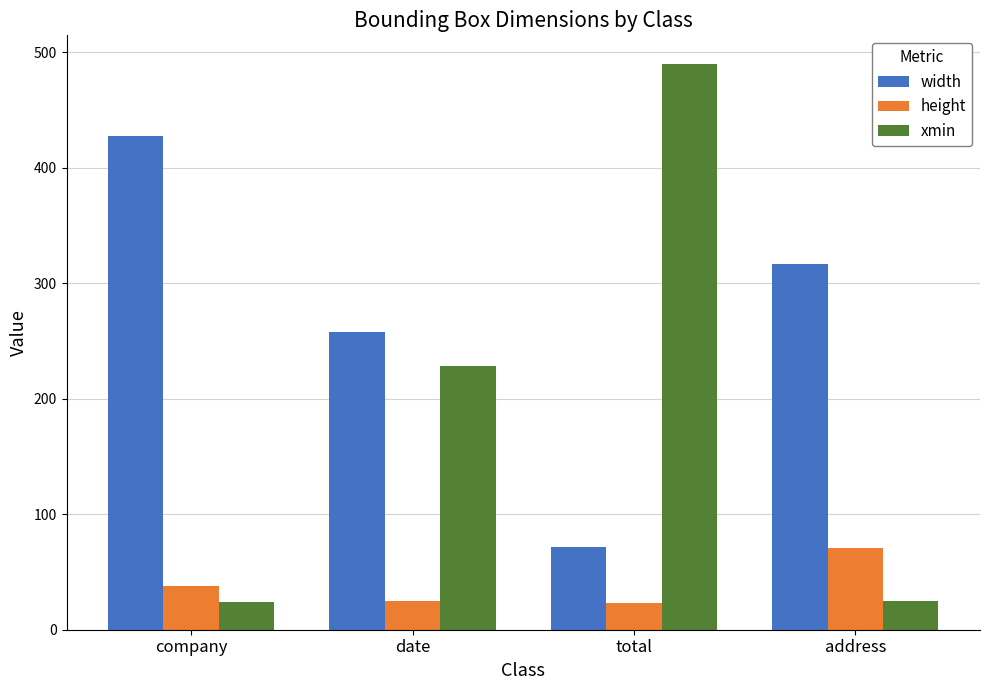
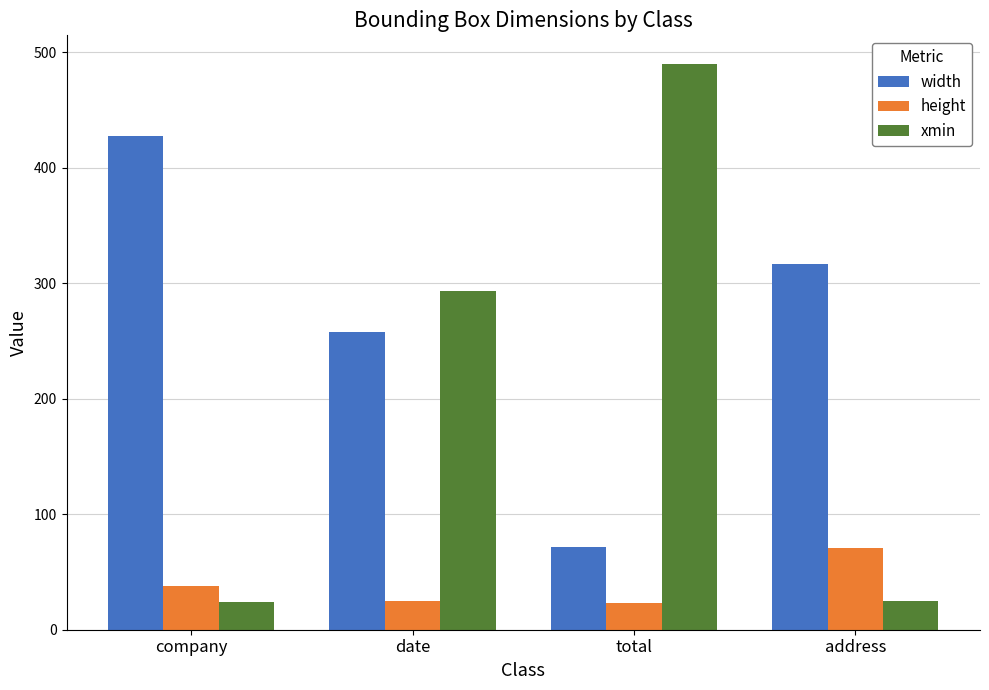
  {
    "width": {
      "company": 427,
      "date": 258,
      "total": 72,
      "address": 317
    },
    "height": {
      "company": 38,
      "date": 25,
      "total": 23,
      "address": 71
    },
    "xmin": {
      "company": 24,
-     "date": 228,
+     "date": 293,
      "total": 490,
      "address": 25
    }
  }
